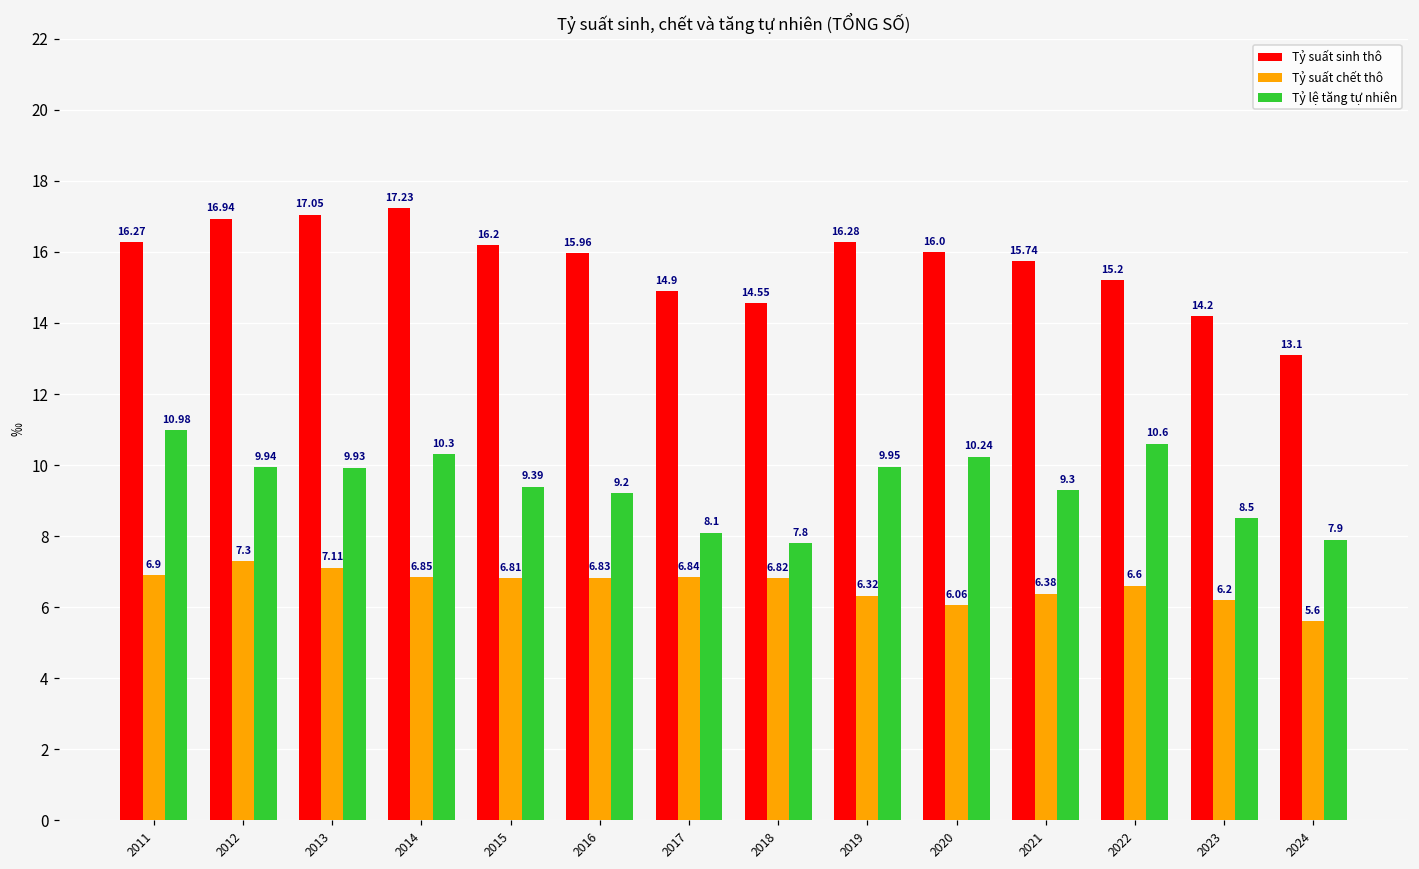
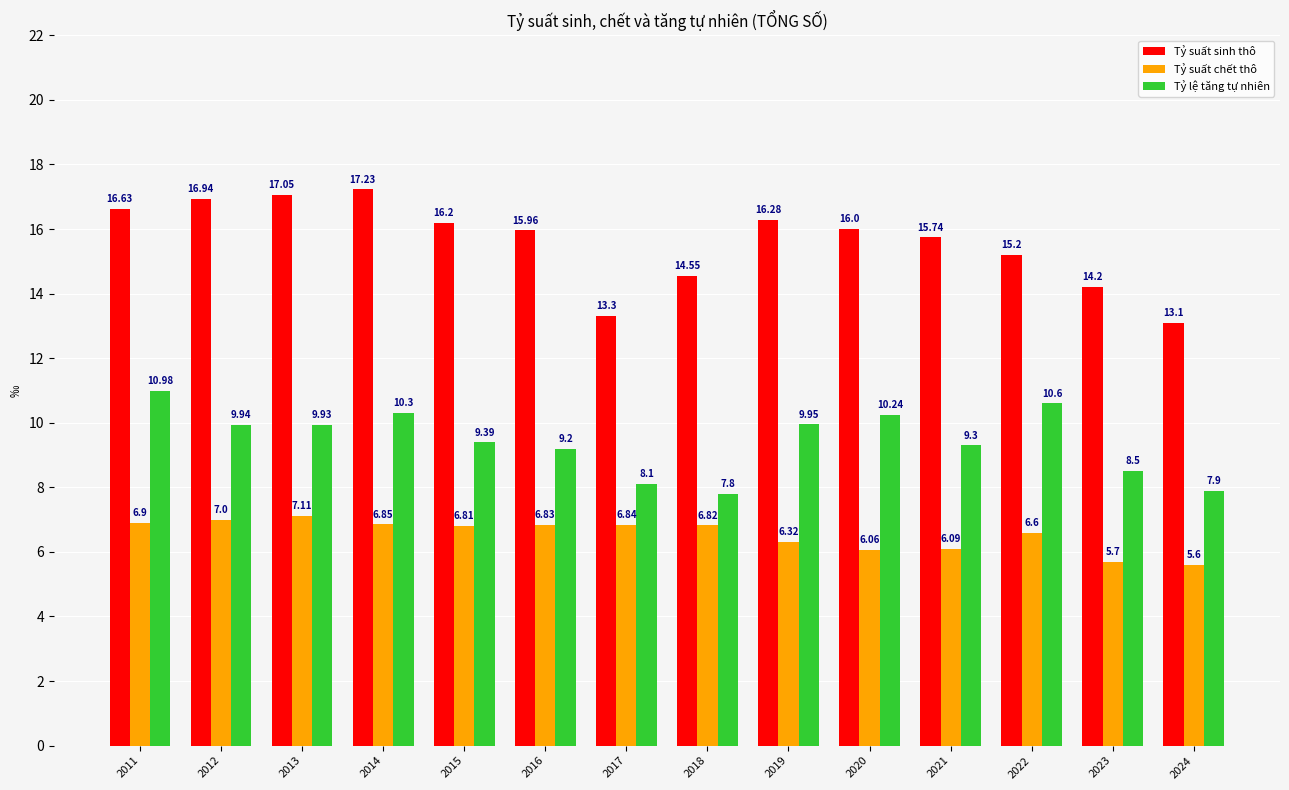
  {
    "Tỷ suất sinh thô": {
-     "2011": 16.27,
+     "2011": 16.63,
      "2012": 16.94,
      "2013": 17.05,
      "2014": 17.23,
      "2015": 16.2,
      "2016": 15.96,
-     "2017": 14.9,
+     "2017": 13.3,
      "2018": 14.55,
      "2019": 16.28,
      "2020": 16.0,
      "2021": 15.74,
      "2022": 15.2,
      "2023": 14.2,
      "2024": 13.1
    },
    "Tỷ suất chết thô": {
      "2011": 6.9,
-     "2012": 7.3,
+     "2012": 7.0,
      "2013": 7.11,
      "2014": 6.85,
      "2015": 6.81,
      "2016": 6.83,
      "2017": 6.84,
      "2018": 6.82,
      "2019": 6.32,
      "2020": 6.06,
-     "2021": 6.38,
+     "2021": 6.09,
      "2022": 6.6,
-     "2023": 6.2,
+     "2023": 5.7,
      "2024": 5.6
    },
    "Tỷ lệ tăng tự nhiên": {
      "2011": 10.98,
      "2012": 9.94,
      "2013": 9.93,
      "2014": 10.3,
      "2015": 9.39,
      "2016": 9.2,
      "2017": 8.1,
      "2018": 7.8,
      "2019": 9.95,
      "2020": 10.24,
      "2021": 9.3,
      "2022": 10.6,
      "2023": 8.5,
      "2024": 7.9
    }
  }
